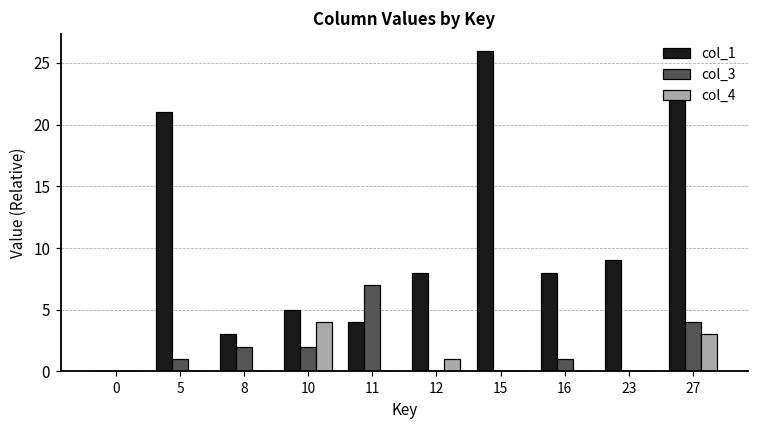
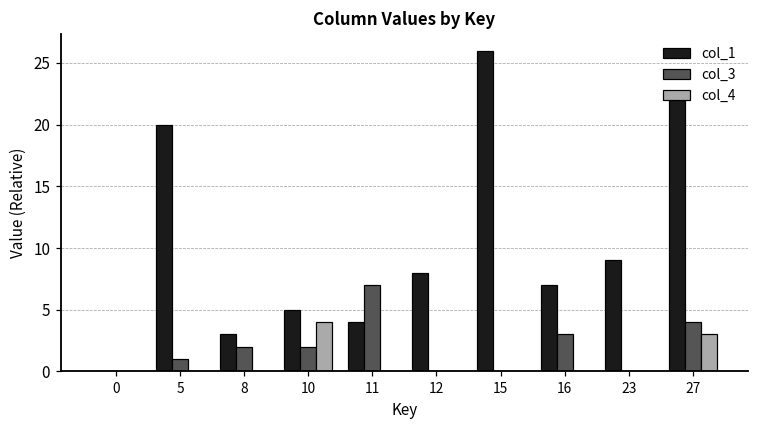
  {
    "col_1": {
      "0": 0,
-     "5": 21,
+     "5": 20,
      "8": 3,
      "10": 5,
      "11": 4,
      "12": 8,
      "15": 26,
-     "16": 8,
+     "16": 7,
      "23": 9,
      "27": 22
    },
    "col_3": {
      "0": 0,
      "5": 1,
      "8": 2,
      "10": 2,
      "11": 7,
      "12": 0,
      "15": 0,
-     "16": 1,
+     "16": 3,
      "23": 0,
      "27": 4
    },
    "col_4": {
      "0": 0,
      "5": 0,
      "8": 0,
      "10": 4,
      "11": 0,
-     "12": 1,
+     "12": 0,
      "15": 0,
      "16": 0,
      "23": 0,
      "27": 3
    }
  }
